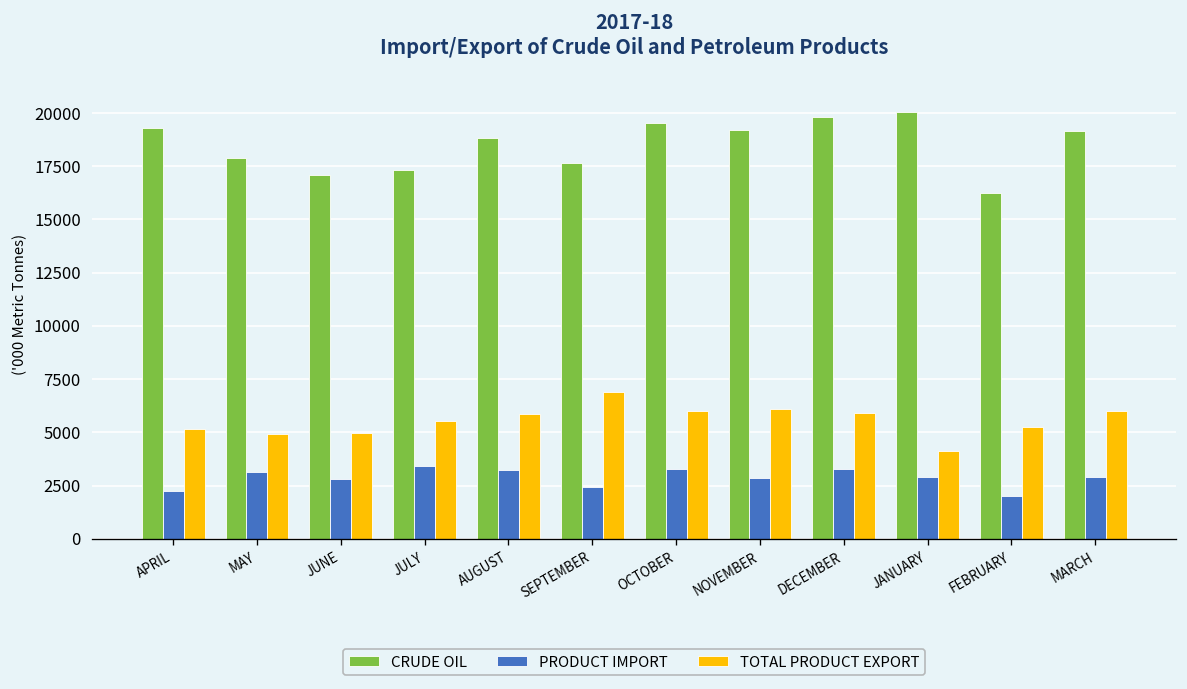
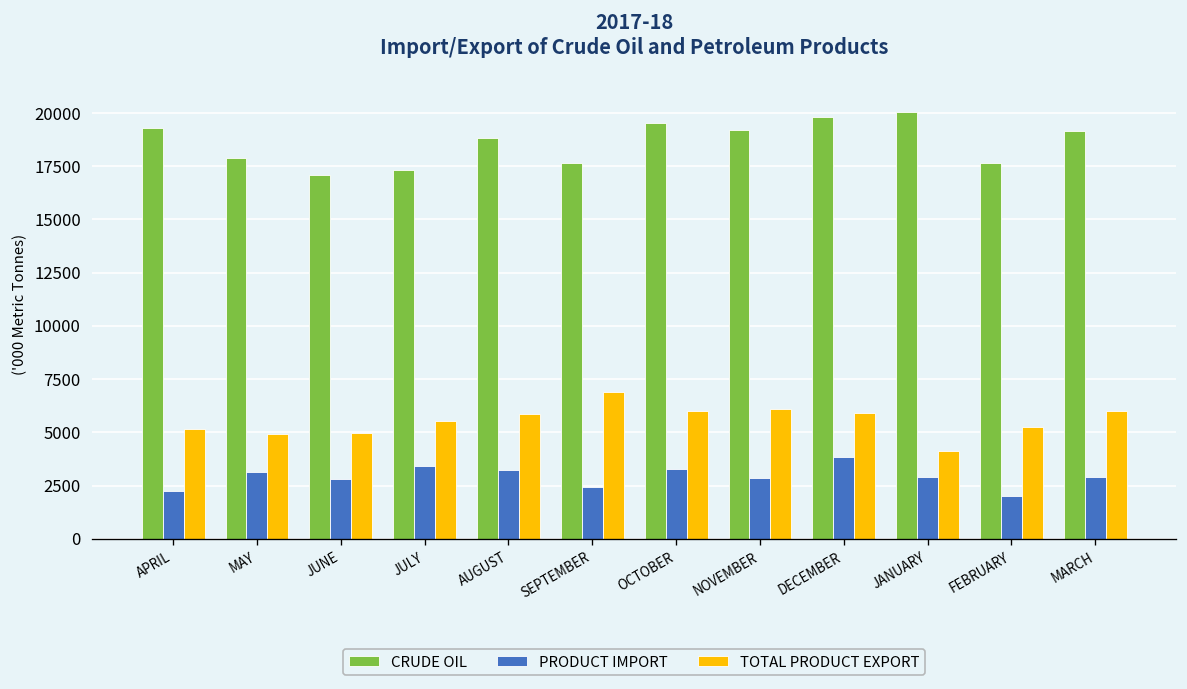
  {
    "CRUDE OIL": {
      "APRIL": 19300,
      "MAY": 17900,
      "JUNE": 17100,
      "JULY": 17300,
      "AUGUST": 18800,
      "SEPTEMBER": 17600,
      "OCTOBER": 19500,
      "NOVEMBER": 19200,
      "DECEMBER": 19800,
      "JANUARY": 20100,
-     "FEBRUARY": 16200,
+     "FEBRUARY": 17600,
      "MARCH": 19100
    },
    "PRODUCT IMPORT": {
      "APRIL": 2200,
      "MAY": 3200,
      "JUNE": 2800,
      "JULY": 3400,
      "AUGUST": 3200,
      "SEPTEMBER": 2500,
      "OCTOBER": 3300,
      "NOVEMBER": 2800,
-     "DECEMBER": 3300,
+     "DECEMBER": 3900,
      "JANUARY": 2900,
      "FEBRUARY": 2000,
      "MARCH": 2900
    },
    "TOTAL PRODUCT EXPORT": {
      "APRIL": 5200,
      "MAY": 4900,
      "JUNE": 5000,
      "JULY": 5500,
      "AUGUST": 5900,
      "SEPTEMBER": 6900,
      "OCTOBER": 6000,
      "NOVEMBER": 6100,
      "DECEMBER": 5900,
      "JANUARY": 4100,
      "FEBRUARY": 5200,
      "MARCH": 6000
    }
  }
